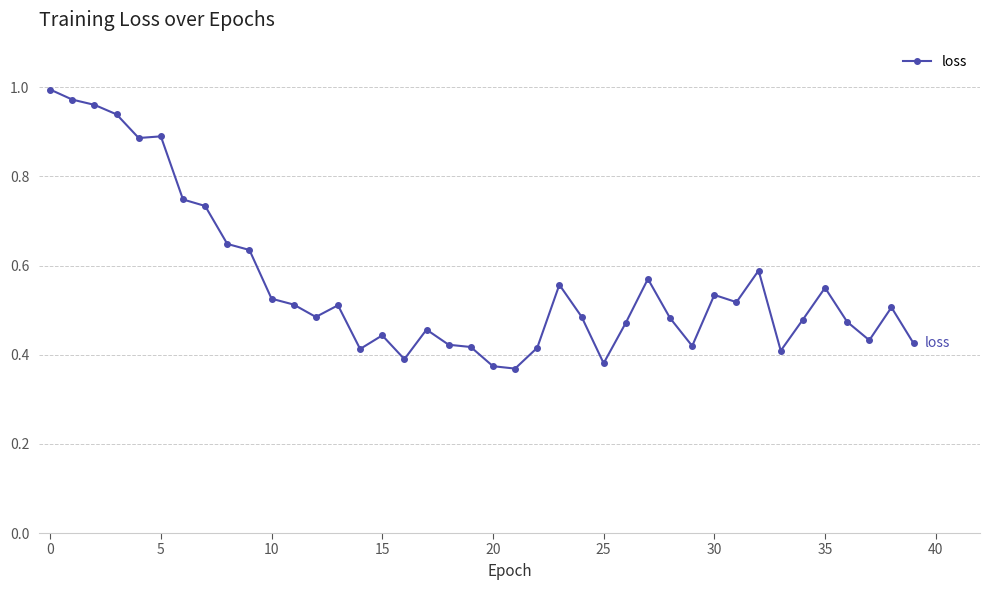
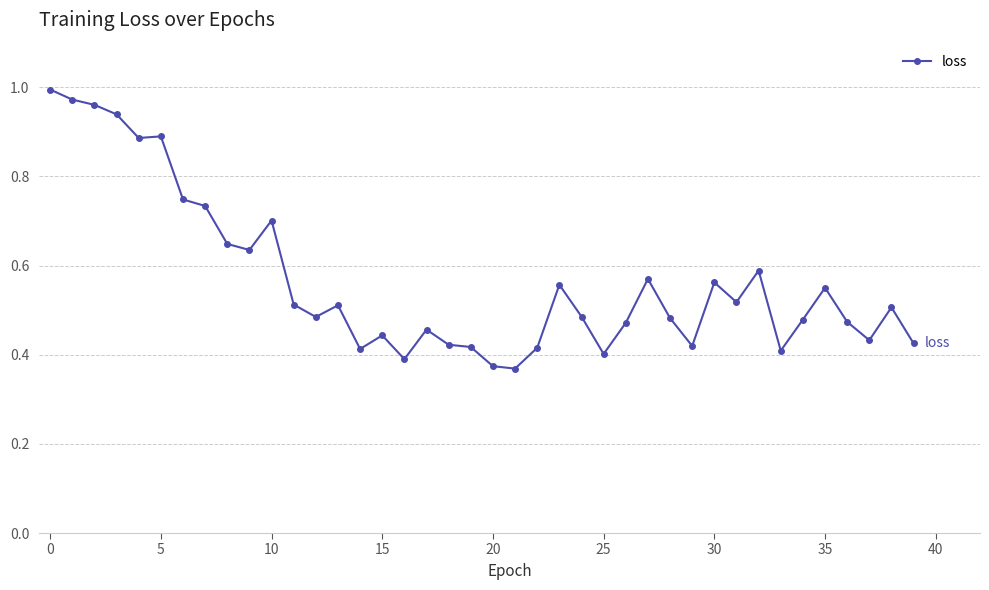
  {
    "0": 0.99,
    "5": 0.89,
-   "10": 0.53,
+   "10": 0.70,
    "15": 0.44,
    "20": 0.37,
-   "25": 0.38,
-   "30": 0.53,
+   "25": 0.40,
+   "30": 0.56,
    "35": 0.55
  }
